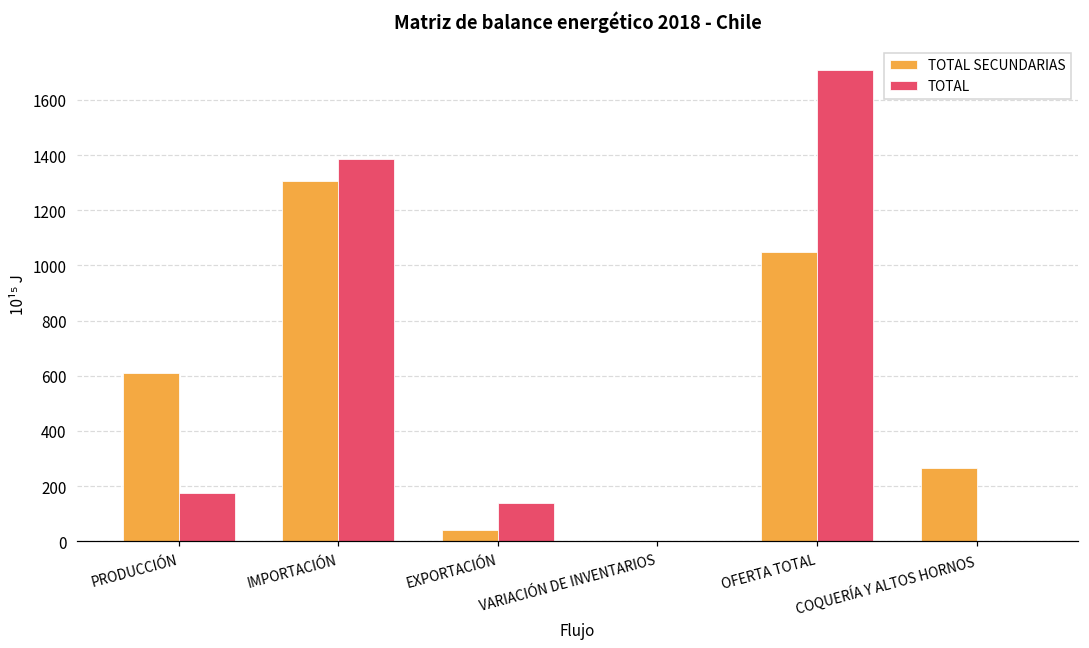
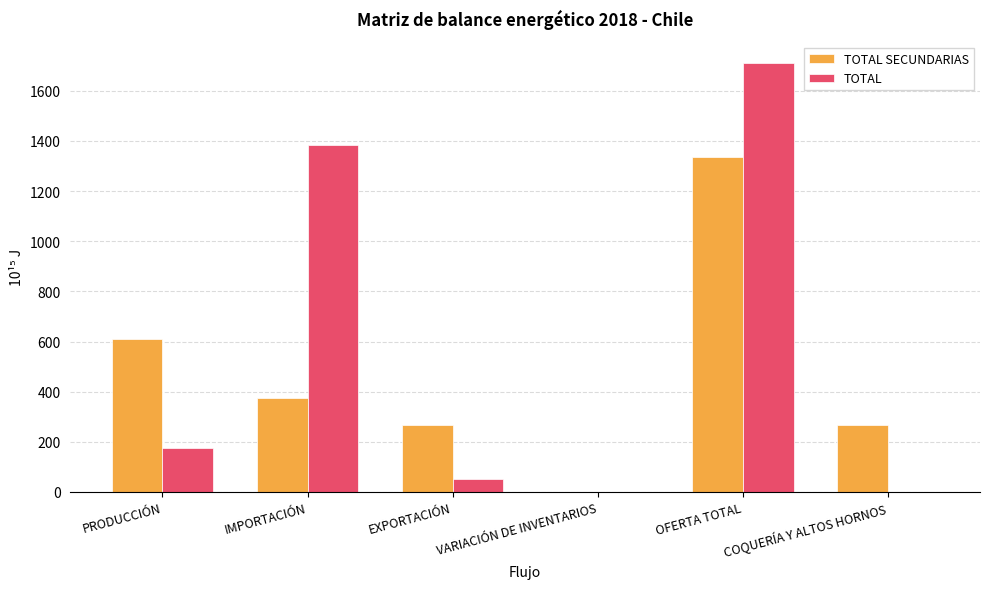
  {
    "TOTAL SECUNDARIAS": {
      "PRODUCCIÓN": 610,
-     "IMPORTACIÓN": 1310,
-     "EXPORTACIÓN": 40,
+     "IMPORTACIÓN": 370,
+     "EXPORTACIÓN": 270,
      "VARIACIÓN DE INVENTARIOS": 0,
-     "OFERTA TOTAL": 1050,
+     "OFERTA TOTAL": 1340,
      "COQUERÍA Y ALTOS HORNOS": 270
    },
    "TOTAL": {
      "PRODUCCIÓN": 170,
      "IMPORTACIÓN": 1380,
-     "EXPORTACIÓN": 140,
+     "EXPORTACIÓN": 50,
      "VARIACIÓN DE INVENTARIOS": 0,
      "OFERTA TOTAL": 1710,
      "COQUERÍA Y ALTOS HORNOS": 0
    }
  }
